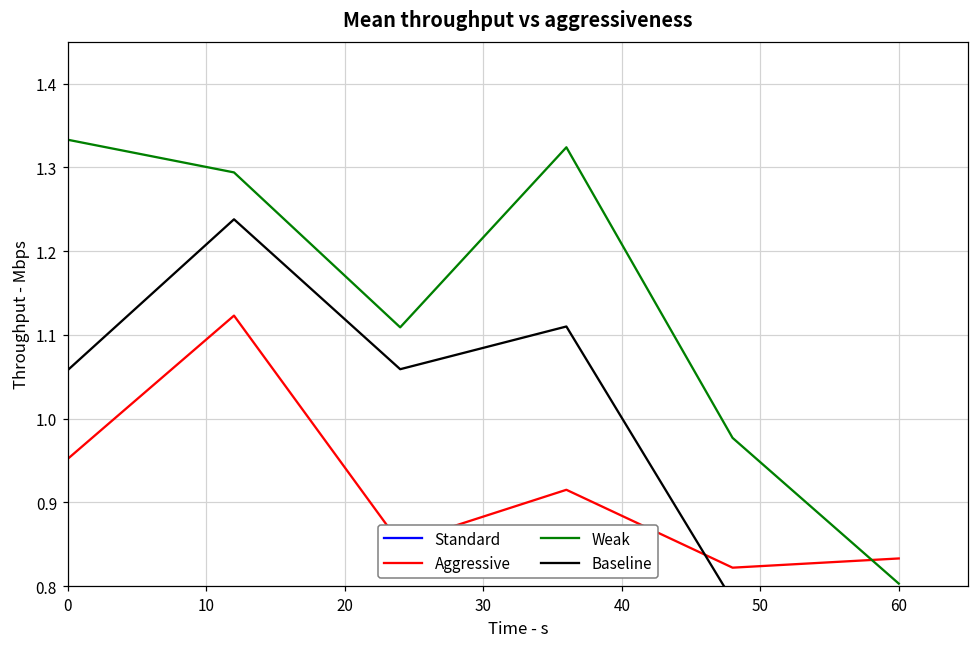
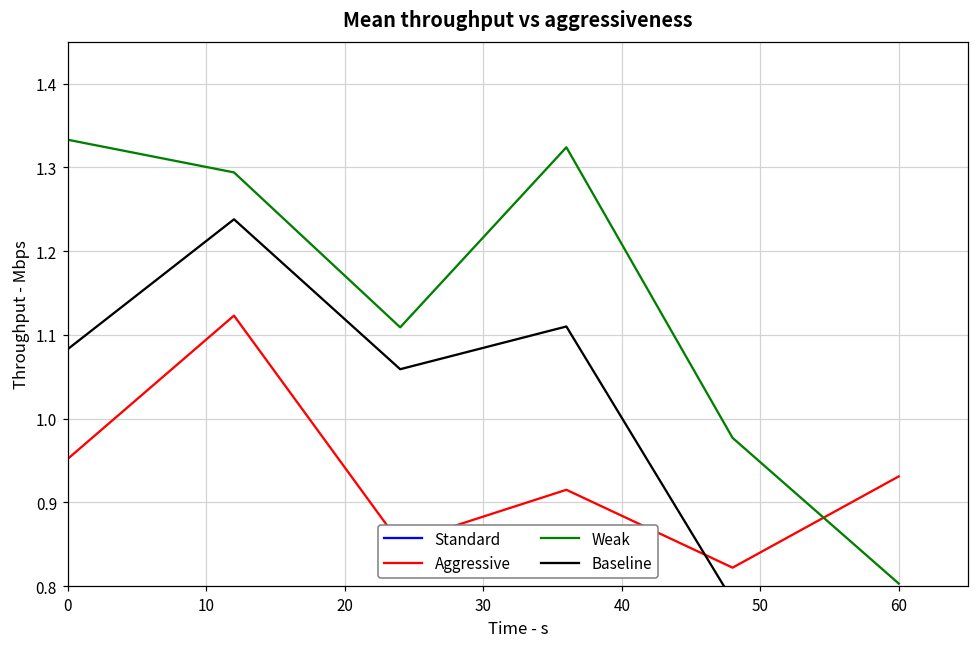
  {
    "Aggressive": {
      "0": 0.95,
-     "60": 0.83
+     "60": 0.93
    },
    "Weak": {
      "0": 1.33,
      "60": 0.80
    },
    "Baseline": {
-     "0": 1.06
+     "0": 1.08
    }
  }
